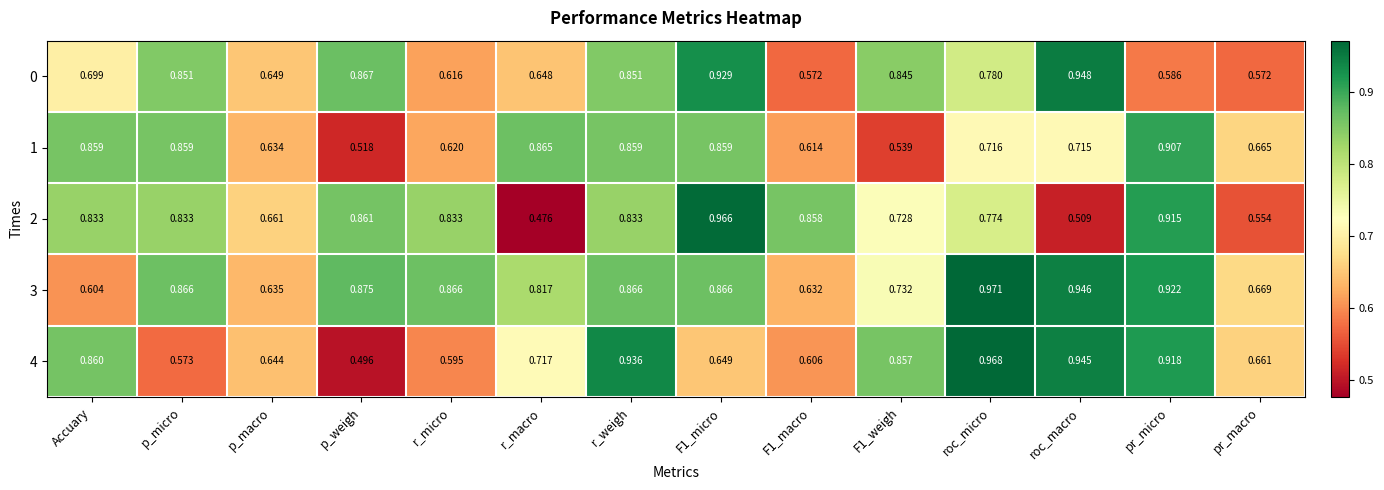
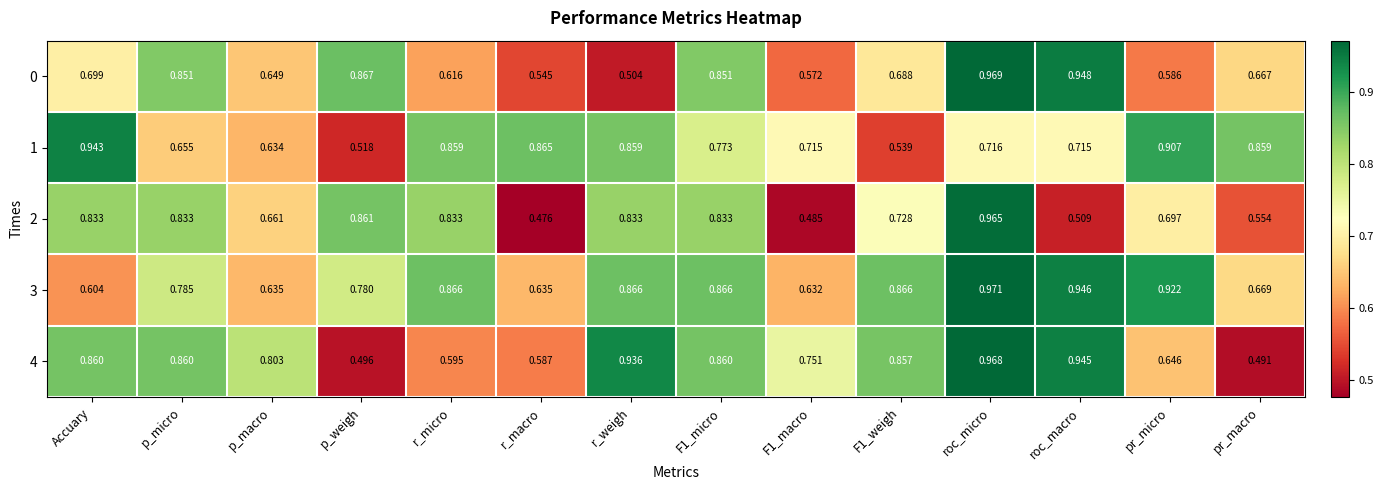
  {
    "0": {
      "Accuary": 0.699,
      "p_micro": 0.851,
      "p_macro": 0.649,
      "p_weigh": 0.867,
      "r_micro": 0.616,
-     "r_macro": 0.648,
-     "r_weigh": 0.851,
-     "F1_micro": 0.929,
+     "r_macro": 0.545,
+     "r_weigh": 0.504,
+     "F1_micro": 0.851,
      "F1_macro": 0.572,
-     "F1_weigh": 0.845,
-     "roc_micro": 0.780,
+     "F1_weigh": 0.688,
+     "roc_micro": 0.969,
      "roc_macro": 0.948,
      "pr_micro": 0.586,
-     "pr_macro": 0.572
+     "pr_macro": 0.667
    },
    "1": {
-     "Accuary": 0.859,
-     "p_micro": 0.859,
+     "Accuary": 0.943,
+     "p_micro": 0.655,
      "p_macro": 0.634,
      "p_weigh": 0.518,
-     "r_micro": 0.620,
+     "r_micro": 0.859,
      "r_macro": 0.865,
      "r_weigh": 0.859,
-     "F1_micro": 0.859,
-     "F1_macro": 0.614,
+     "F1_micro": 0.773,
+     "F1_macro": 0.715,
      "F1_weigh": 0.539,
      "roc_micro": 0.716,
      "roc_macro": 0.715,
      "pr_micro": 0.907,
-     "pr_macro": 0.665
+     "pr_macro": 0.859
    },
    "2": {
      "Accuary": 0.833,
      "p_micro": 0.833,
      "p_macro": 0.661,
      "p_weigh": 0.861,
      "r_micro": 0.833,
      "r_macro": 0.476,
      "r_weigh": 0.833,
-     "F1_micro": 0.966,
-     "F1_macro": 0.858,
+     "F1_micro": 0.833,
+     "F1_macro": 0.485,
      "F1_weigh": 0.728,
-     "roc_micro": 0.774,
+     "roc_micro": 0.965,
      "roc_macro": 0.509,
-     "pr_micro": 0.915,
+     "pr_micro": 0.697,
      "pr_macro": 0.554
    },
    "3": {
      "Accuary": 0.604,
-     "p_micro": 0.866,
+     "p_micro": 0.785,
      "p_macro": 0.635,
-     "p_weigh": 0.875,
+     "p_weigh": 0.780,
      "r_micro": 0.866,
-     "r_macro": 0.817,
+     "r_macro": 0.635,
      "r_weigh": 0.866,
      "F1_micro": 0.866,
      "F1_macro": 0.632,
-     "F1_weigh": 0.732,
+     "F1_weigh": 0.866,
      "roc_micro": 0.971,
      "roc_macro": 0.946,
      "pr_micro": 0.922,
      "pr_macro": 0.669
    },
    "4": {
      "Accuary": 0.860,
-     "p_micro": 0.573,
-     "p_macro": 0.644,
+     "p_micro": 0.860,
+     "p_macro": 0.803,
      "p_weigh": 0.496,
      "r_micro": 0.595,
-     "r_macro": 0.717,
+     "r_macro": 0.587,
      "r_weigh": 0.936,
-     "F1_micro": 0.649,
-     "F1_macro": 0.606,
+     "F1_micro": 0.860,
+     "F1_macro": 0.751,
      "F1_weigh": 0.857,
      "roc_micro": 0.968,
      "roc_macro": 0.945,
-     "pr_micro": 0.918,
-     "pr_macro": 0.661
+     "pr_micro": 0.646,
+     "pr_macro": 0.491
    }
  }
